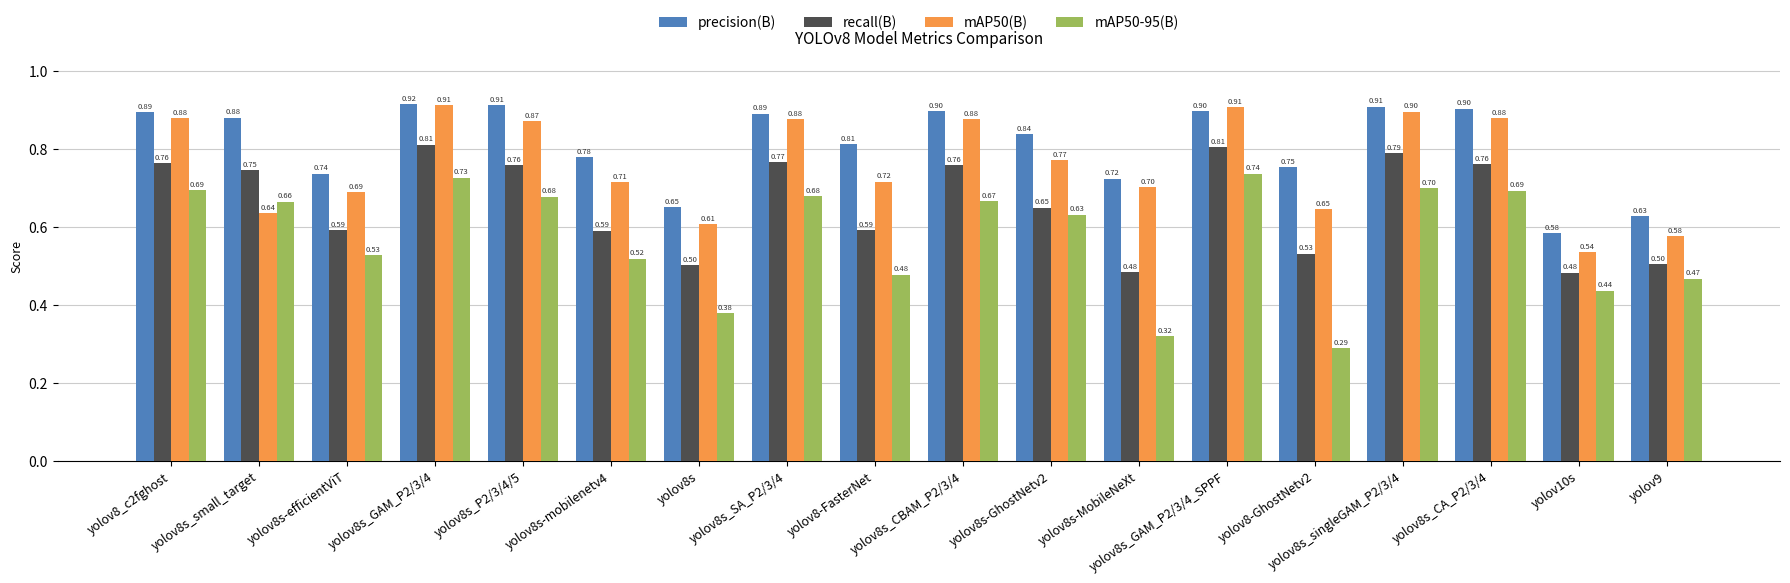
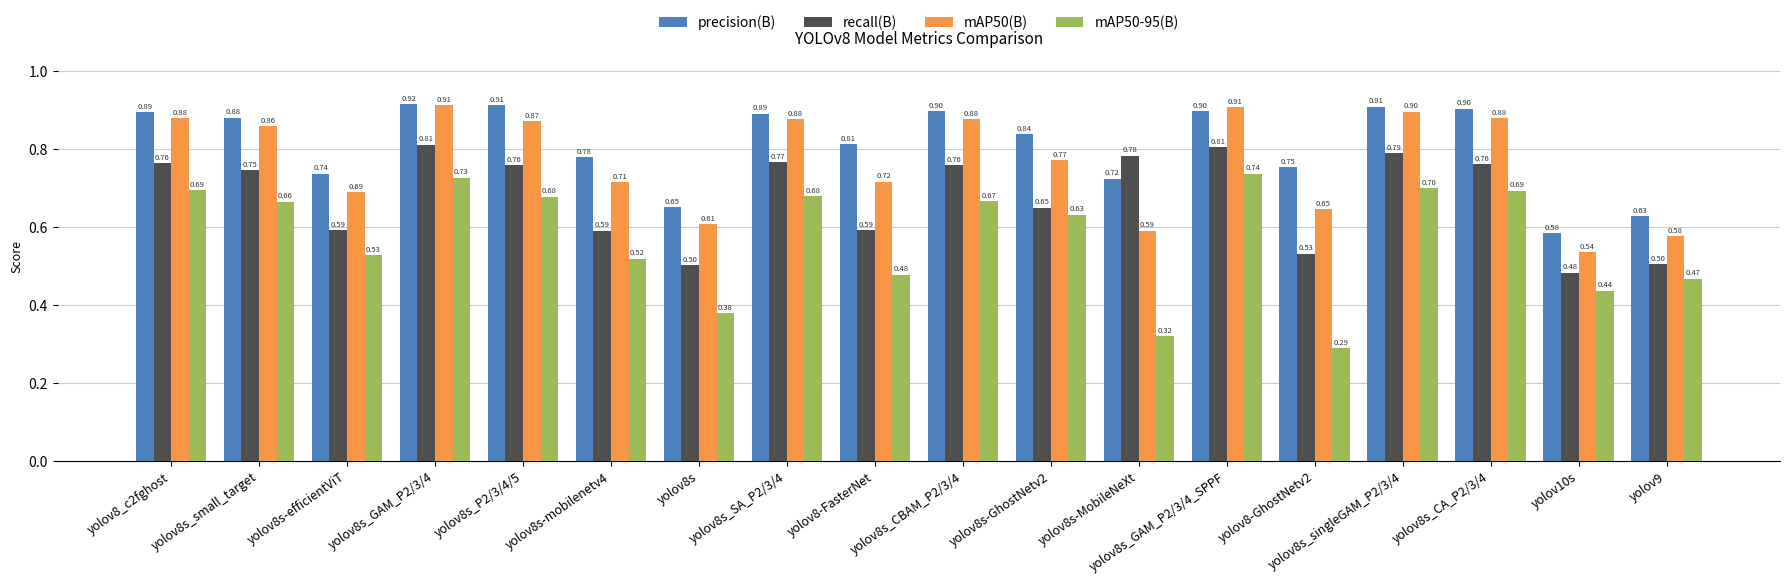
  {
    "precision(B)": {
      "yolov8_c2fghost": 0.89,
      "yolov8s_small_target": 0.88,
      "yolov8s-efficientViT": 0.74,
      "yolov8s_GAM_P2/3/4": 0.92,
      "yolov8s_P2/3/4/5": 0.91,
      "yolov8s-mobilenetv4": 0.78,
      "yolov8s": 0.65,
      "yolov8s_SA_P2/3/4": 0.89,
      "yolov8-FasterNet": 0.81,
      "yolov8s_CBAM_P2/3/4": 0.90,
      "yolov8s-GhostNetv2": 0.84,
      "yolov8s-MobileNeXt": 0.72,
      "yolov8s_GAM_P2/3/4_SPPF": 0.90,
      "yolov8-GhostNetv2": 0.75,
      "yolov8s_singleGAM_P2/3/4": 0.91,
      "yolov8s_CA_P2/3/4": 0.90,
      "yolov10s": 0.58,
      "yolov9": 0.63
    },
    "recall(B)": {
      "yolov8_c2fghost": 0.76,
      "yolov8s_small_target": 0.75,
      "yolov8s-efficientViT": 0.59,
      "yolov8s_GAM_P2/3/4": 0.81,
      "yolov8s_P2/3/4/5": 0.76,
      "yolov8s-mobilenetv4": 0.59,
      "yolov8s": 0.50,
      "yolov8s_SA_P2/3/4": 0.77,
      "yolov8-FasterNet": 0.59,
      "yolov8s_CBAM_P2/3/4": 0.76,
      "yolov8s-GhostNetv2": 0.65,
-     "yolov8s-MobileNeXt": 0.48,
+     "yolov8s-MobileNeXt": 0.78,
      "yolov8s_GAM_P2/3/4_SPPF": 0.81,
      "yolov8-GhostNetv2": 0.53,
      "yolov8s_singleGAM_P2/3/4": 0.79,
      "yolov8s_CA_P2/3/4": 0.76,
      "yolov10s": 0.48,
      "yolov9": 0.50
    },
    "mAP50(B)": {
      "yolov8_c2fghost": 0.88,
-     "yolov8s_small_target": 0.64,
+     "yolov8s_small_target": 0.86,
      "yolov8s-efficientViT": 0.69,
      "yolov8s_GAM_P2/3/4": 0.91,
      "yolov8s_P2/3/4/5": 0.87,
      "yolov8s-mobilenetv4": 0.71,
      "yolov8s": 0.61,
      "yolov8s_SA_P2/3/4": 0.88,
      "yolov8-FasterNet": 0.72,
      "yolov8s_CBAM_P2/3/4": 0.88,
      "yolov8s-GhostNetv2": 0.77,
-     "yolov8s-MobileNeXt": 0.70,
+     "yolov8s-MobileNeXt": 0.59,
      "yolov8s_GAM_P2/3/4_SPPF": 0.91,
      "yolov8-GhostNetv2": 0.65,
      "yolov8s_singleGAM_P2/3/4": 0.90,
      "yolov8s_CA_P2/3/4": 0.88,
      "yolov10s": 0.54,
      "yolov9": 0.58
    },
    "mAP50-95(B)": {
      "yolov8_c2fghost": 0.69,
      "yolov8s_small_target": 0.66,
      "yolov8s-efficientViT": 0.53,
      "yolov8s_GAM_P2/3/4": 0.73,
      "yolov8s_P2/3/4/5": 0.68,
      "yolov8s-mobilenetv4": 0.52,
      "yolov8s": 0.38,
      "yolov8s_SA_P2/3/4": 0.68,
      "yolov8-FasterNet": 0.48,
      "yolov8s_CBAM_P2/3/4": 0.67,
      "yolov8s-GhostNetv2": 0.63,
      "yolov8s-MobileNeXt": 0.32,
      "yolov8s_GAM_P2/3/4_SPPF": 0.74,
      "yolov8-GhostNetv2": 0.29,
      "yolov8s_singleGAM_P2/3/4": 0.70,
      "yolov8s_CA_P2/3/4": 0.69,
      "yolov10s": 0.44,
      "yolov9": 0.47
    }
  }
